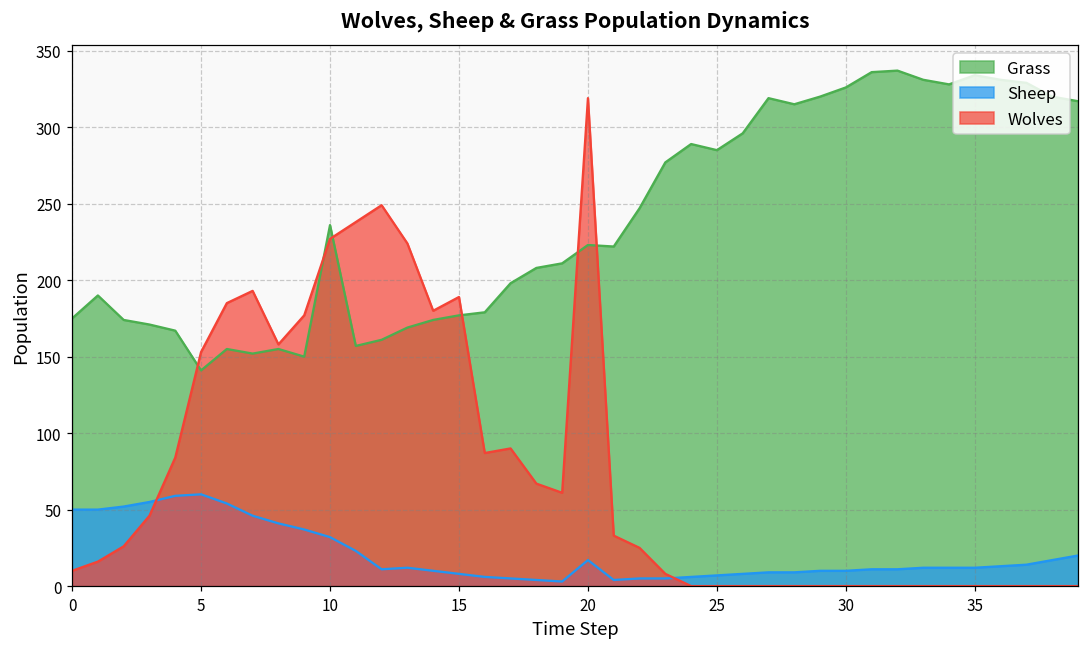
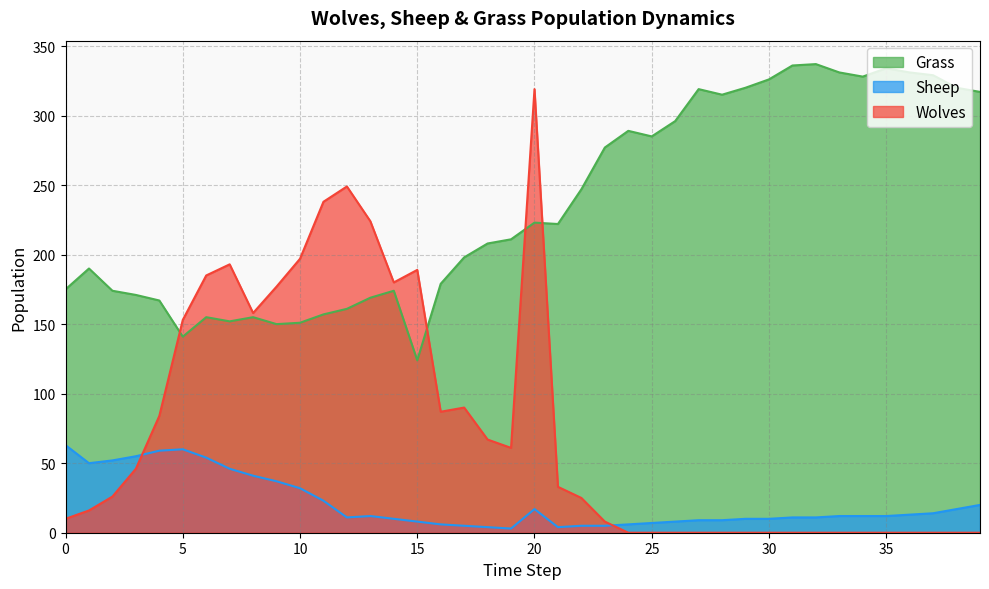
  {
    "Grass": {
      "0": 175,
      "5": 141,
-     "10": 236,
-     "15": 177,
+     "10": 151,
+     "15": 124,
      "20": 223,
      "25": 285,
      "30": 326
    },
    "Sheep": {
-     "0": 50,
+     "0": 63,
      "5": 60,
      "10": 32,
      "15": 8,
      "20": 17,
      "25": 7,
      "30": 10,
      "35": 12
    },
    "Wolves": {
      "0": 10,
      "5": 153,
-     "10": 227,
+     "10": 197,
      "15": 189,
      "20": 319,
      "25": 0,
      "30": 0,
      "35": 0
    }
  }
